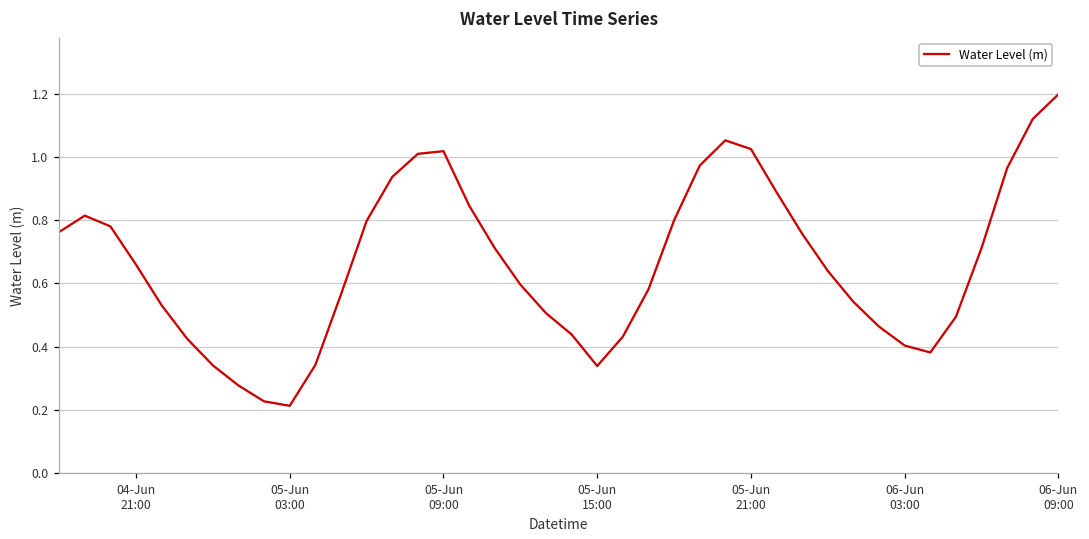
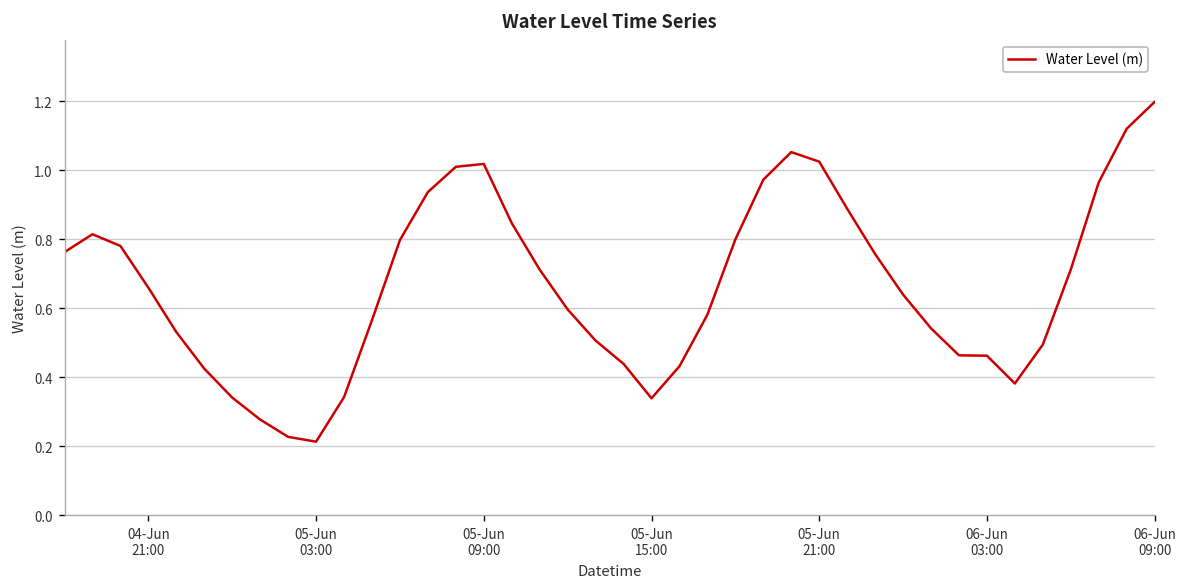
  {
    "04-Jun 21:00": 0.66,
    "05-Jun 03:00": 0.21,
    "05-Jun 09:00": 1.02,
    "05-Jun 15:00": 0.34,
    "05-Jun 21:00": 1.03,
-   "06-Jun 03:00": 0.40,
+   "06-Jun 03:00": 0.46,
    "06-Jun 09:00": 1.20
  }
